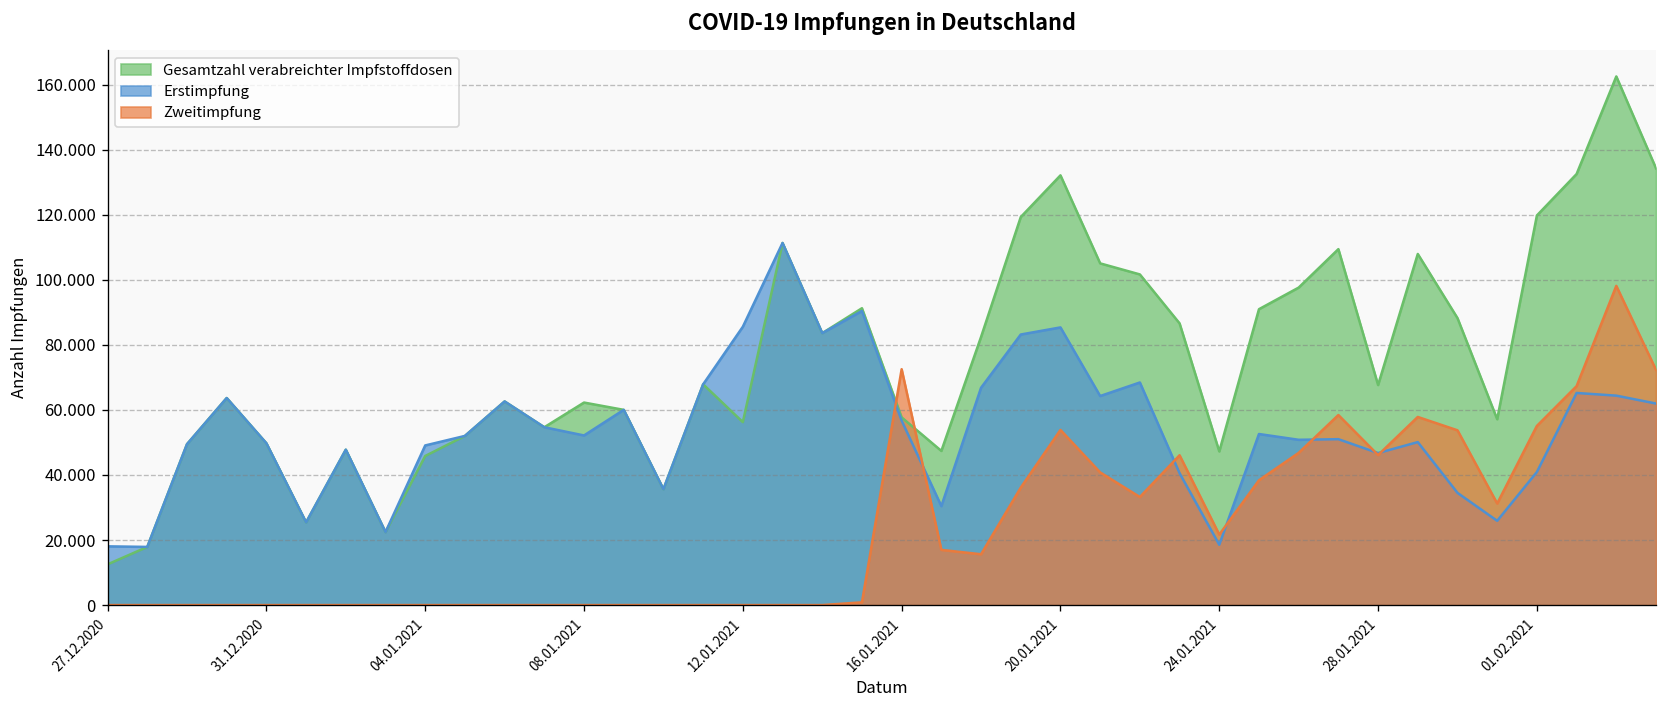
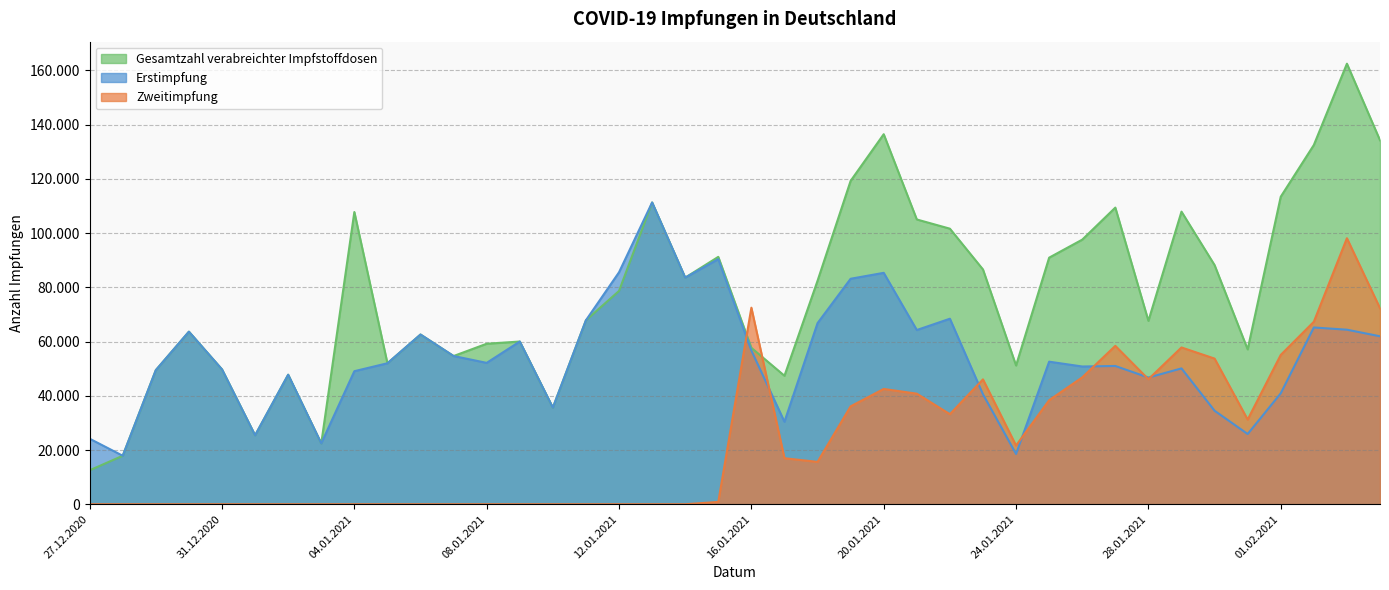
  {
    "Gesamtzahl verabreichter Impfstoffdosen": {
      "27.12.2020": 13,
-     "04.01.2021": 46,
-     "08.01.2021": 62,
-     "12.01.2021": 56,
+     "04.01.2021": 108,
+     "08.01.2021": 59,
+     "12.01.2021": 79,
      "16.01.2021": 58,
-     "20.01.2021": 132,
-     "24.01.2021": 47,
+     "20.01.2021": 136,
+     "24.01.2021": 51,
      "28.01.2021": 68,
-     "01.02.2021": 120
+     "01.02.2021": 113
    },
    "Erstimpfung": {
-     "27.12.2020": 18,
+     "27.12.2020": 24,
      "04.01.2021": 49,
      "08.01.2021": 52,
      "12.01.2021": 86,
      "16.01.2021": 57,
      "20.01.2021": 85,
      "24.01.2021": 19,
      "01.02.2021": 41
    },
    "Zweitimpfung": {
      "27.12.2020": 0,
      "31.12.2020": 0,
      "04.01.2021": 0,
      "08.01.2021": 0,
      "12.01.2021": 0,
      "16.01.2021": 73,
-     "20.01.2021": 54,
+     "20.01.2021": 43,
      "24.01.2021": 22,
      "01.02.2021": 55
    }
  }
